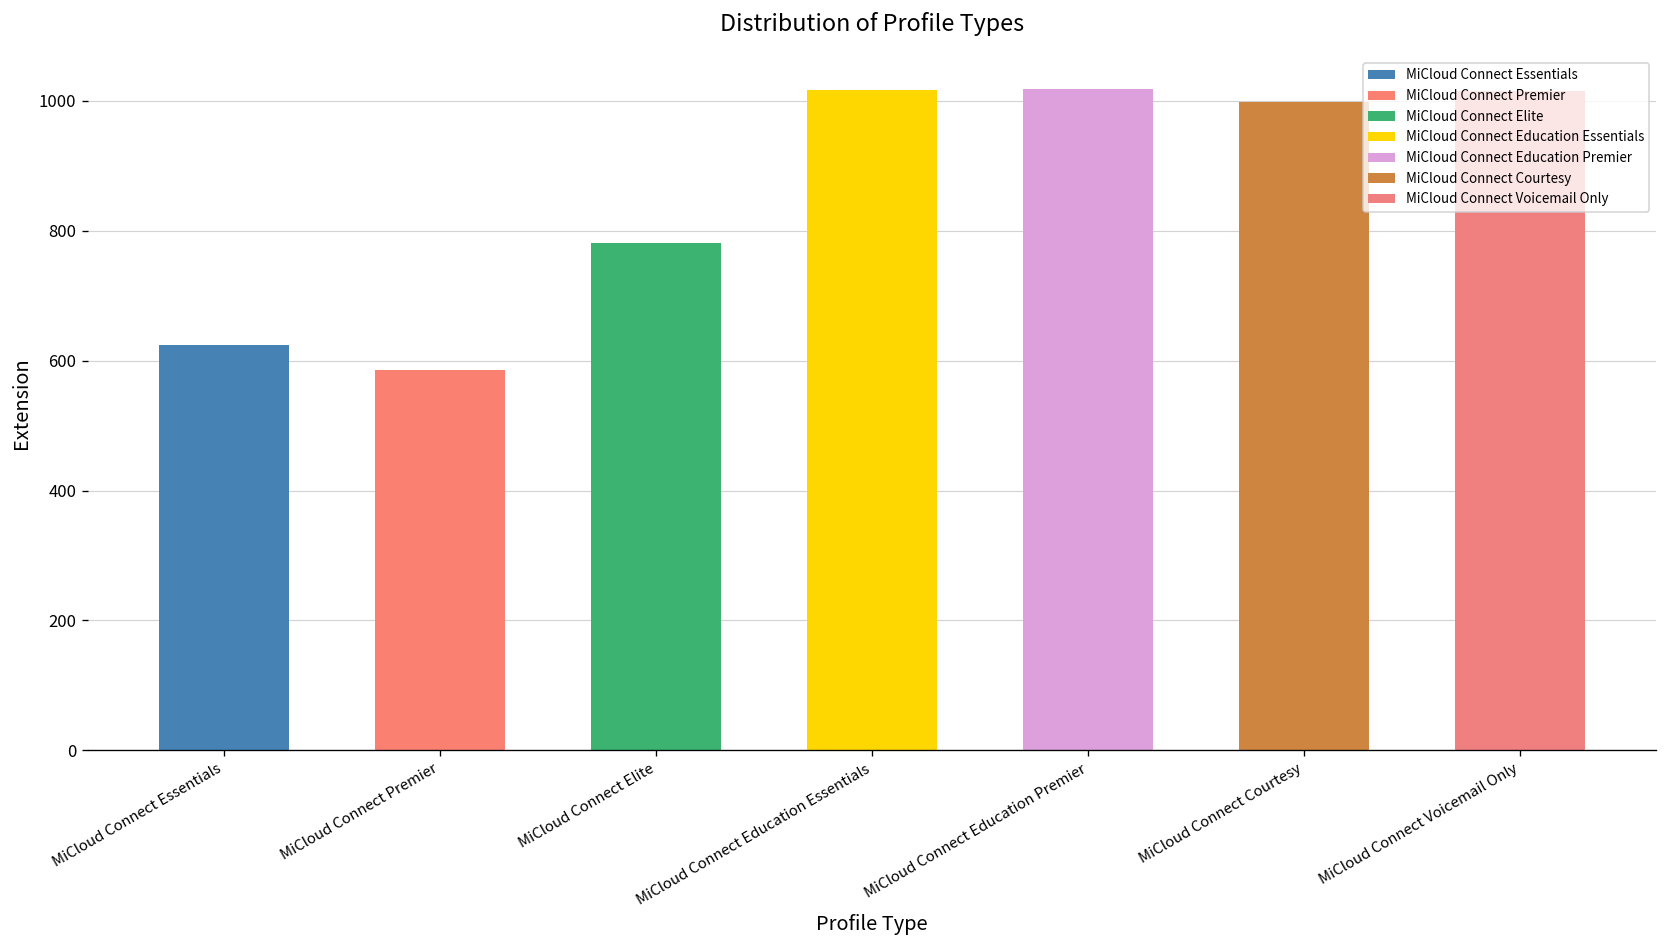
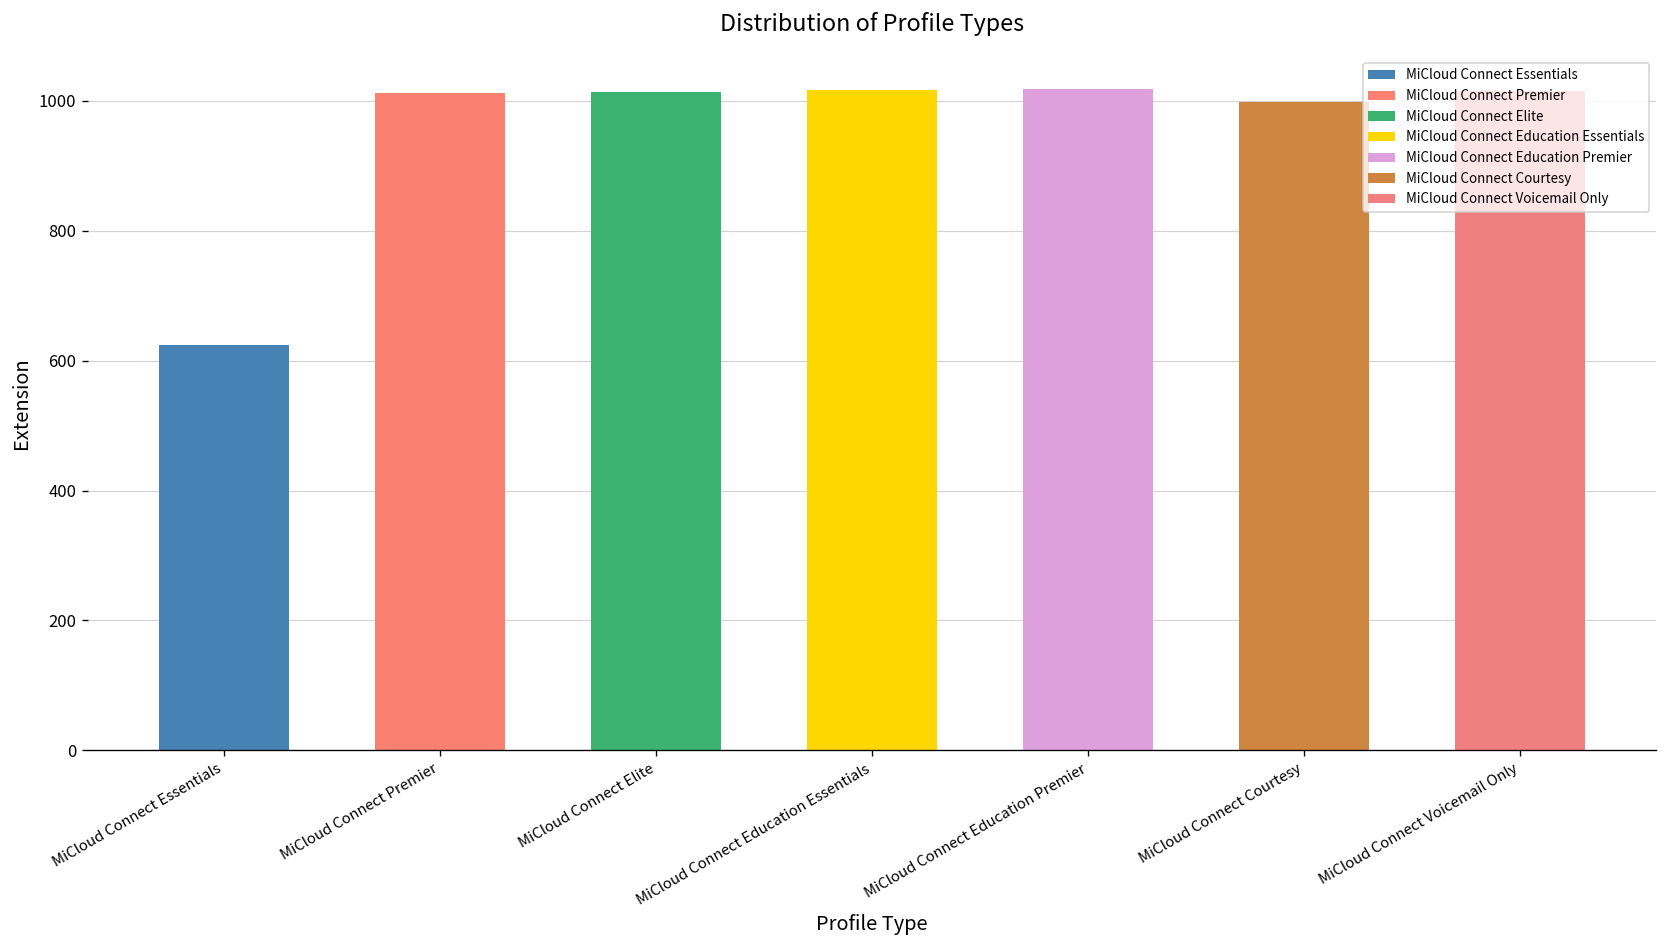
  {
    "MiCloud Connect Essentials": 620,
-   "MiCloud Connect Premier": 590,
-   "MiCloud Connect Elite": 780,
+   "MiCloud Connect Premier": 1010,
+   "MiCloud Connect Elite": 1010,
    "MiCloud Connect Education Essentials": 1020,
    "MiCloud Connect Education Premier": 1020,
    "MiCloud Connect Courtesy": 1000
  }
